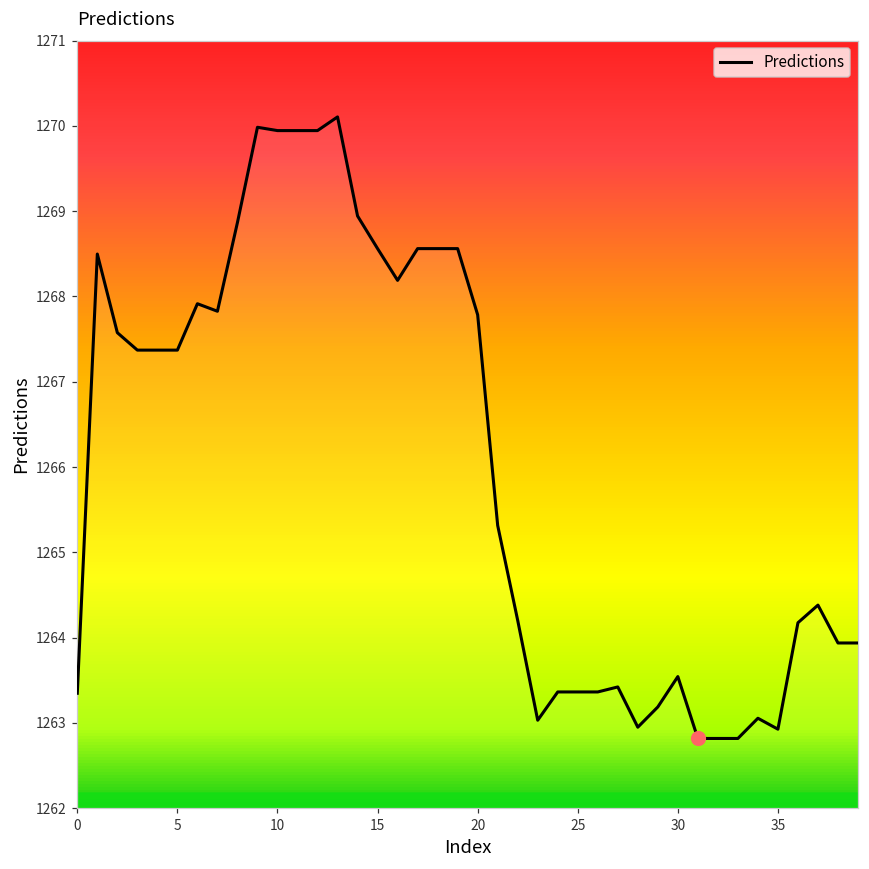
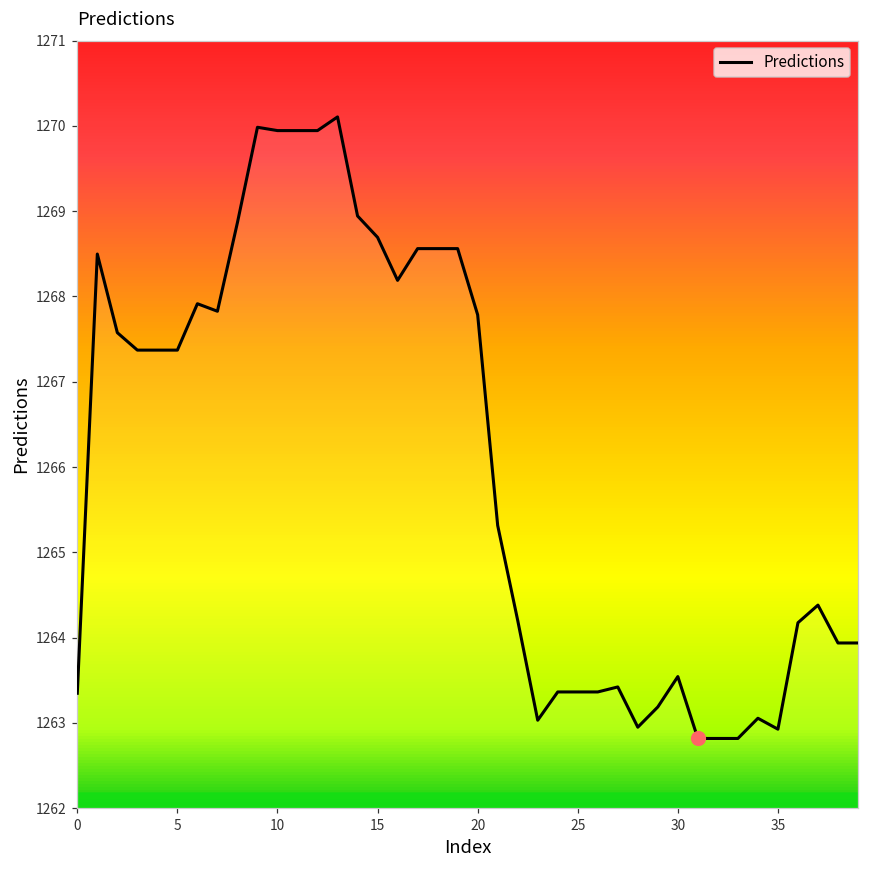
  {
    "Predictions": {
      "0": 1263.3,
      "5": 1267.4,
      "10": 1269.9,
-     "15": 1268.6,
+     "15": 1268.7,
      "20": 1267.8,
      "25": 1263.4,
      "30": 1263.5,
      "35": 1262.9
    }
  }
